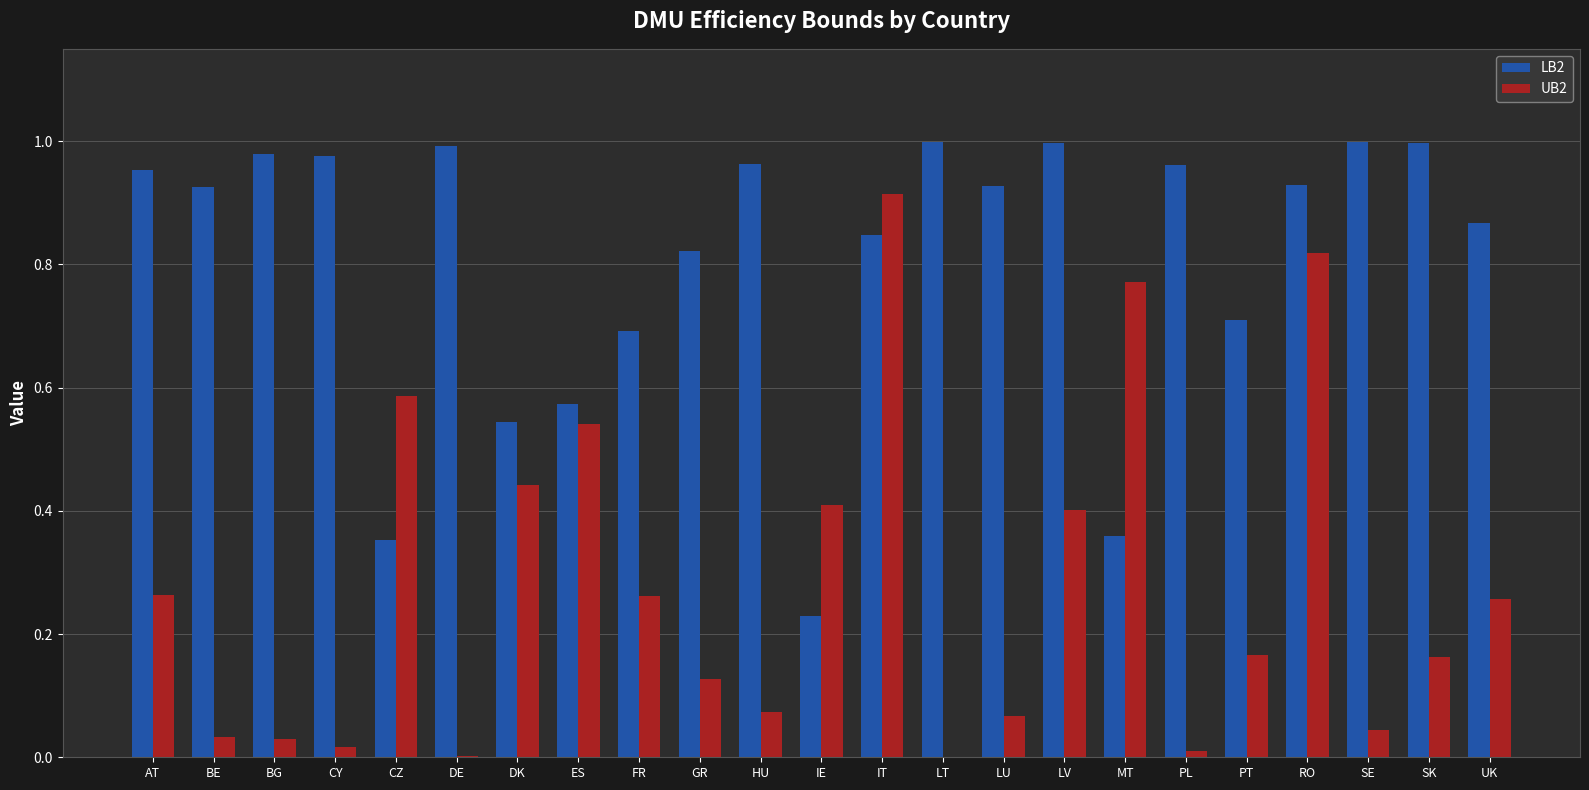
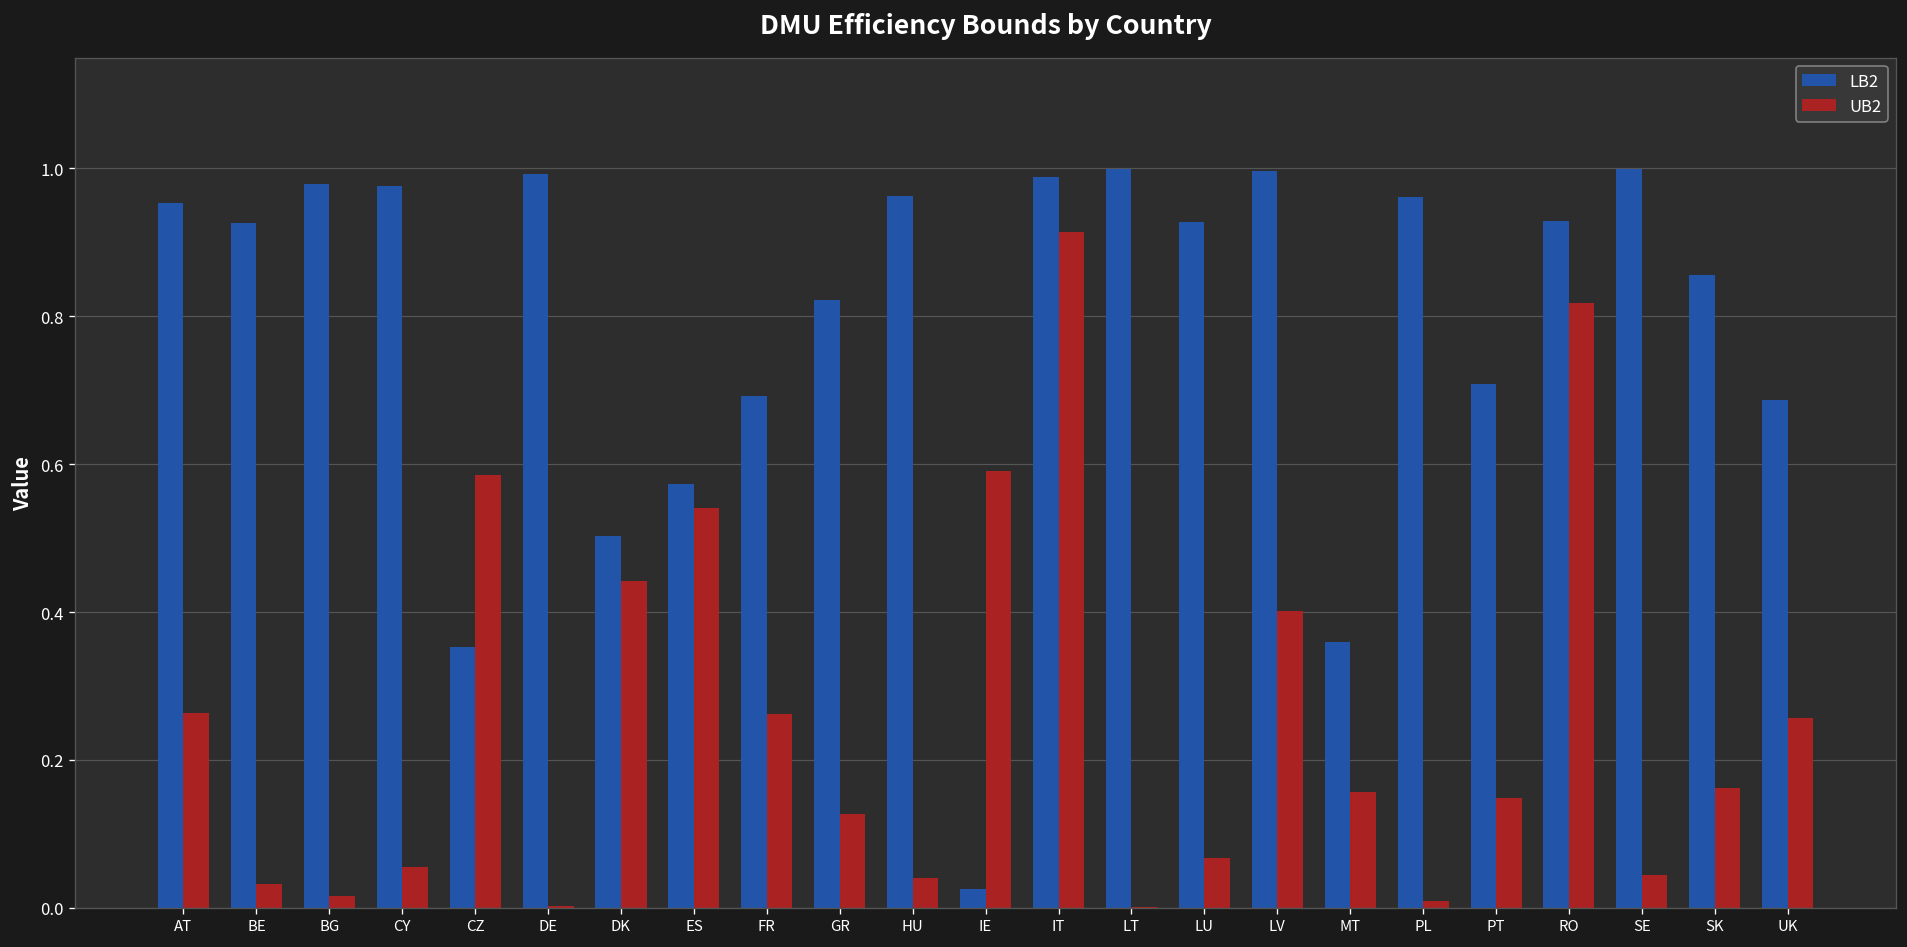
  {
    "LB2": {
      "AT": 0.95,
      "BE": 0.93,
      "BG": 0.98,
      "CY": 0.98,
      "CZ": 0.35,
      "DE": 0.99,
-     "DK": 0.54,
+     "DK": 0.50,
      "ES": 0.57,
      "FR": 0.69,
      "GR": 0.82,
      "HU": 0.96,
-     "IE": 0.23,
-     "IT": 0.85,
+     "IE": 0.03,
+     "IT": 0.99,
      "LT": 1.00,
      "LU": 0.93,
      "LV": 1.00,
      "MT": 0.36,
      "PL": 0.96,
      "PT": 0.71,
      "RO": 0.93,
      "SE": 1.00,
-     "SK": 1.00,
-     "UK": 0.87
+     "SK": 0.86,
+     "UK": 0.69
    },
    "UB2": {
      "AT": 0.26,
      "BE": 0.03,
-     "BG": 0.03,
-     "CY": 0.02,
+     "BG": 0.02,
+     "CY": 0.06,
      "CZ": 0.59,
      "DK": 0.44,
      "ES": 0.54,
      "FR": 0.26,
      "GR": 0.13,
-     "HU": 0.07,
-     "IE": 0.41,
+     "HU": 0.04,
+     "IE": 0.59,
      "IT": 0.91,
      "LU": 0.07,
      "LV": 0.40,
-     "MT": 0.77,
+     "MT": 0.16,
      "PL": 0.01,
-     "PT": 0.17,
+     "PT": 0.15,
      "RO": 0.82,
      "SE": 0.04,
      "SK": 0.16,
      "UK": 0.26
    }
  }
